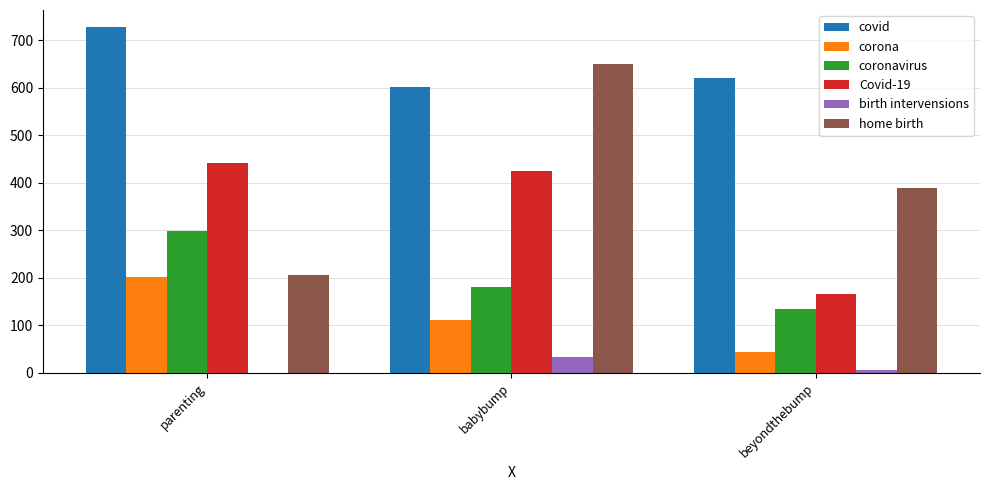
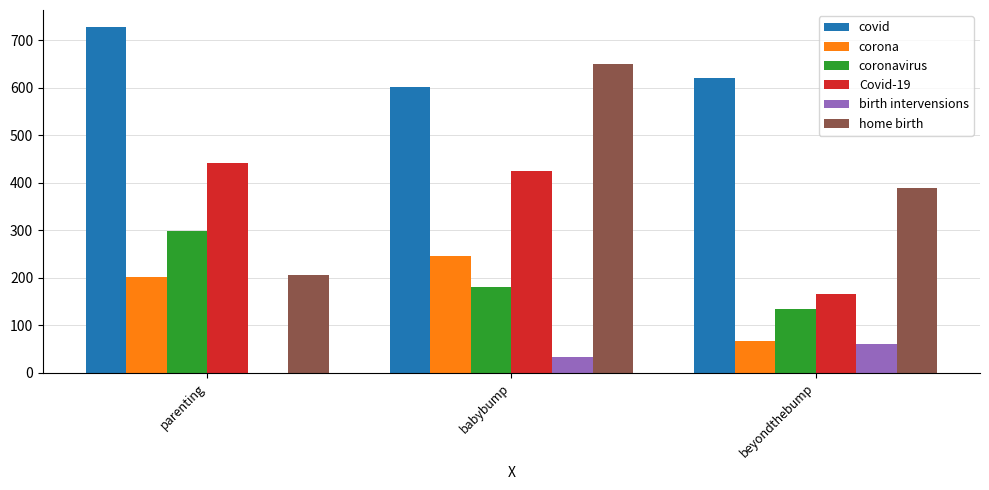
  {
    "covid": {
      "parenting": 730,
      "babybump": 600,
      "beyondthebump": 620
    },
    "corona": {
      "parenting": 200,
-     "babybump": 110,
-     "beyondthebump": 40
+     "babybump": 250,
+     "beyondthebump": 70
    },
    "coronavirus": {
      "parenting": 300,
      "babybump": 180,
      "beyondthebump": 130
    },
    "Covid-19": {
      "parenting": 440,
      "babybump": 420,
      "beyondthebump": 170
    },
    "birth intervensions": {
      "parenting": 0,
      "babybump": 30,
-     "beyondthebump": 10
+     "beyondthebump": 60
    },
    "home birth": {
      "parenting": 210,
      "babybump": 650,
      "beyondthebump": 390
    }
  }
